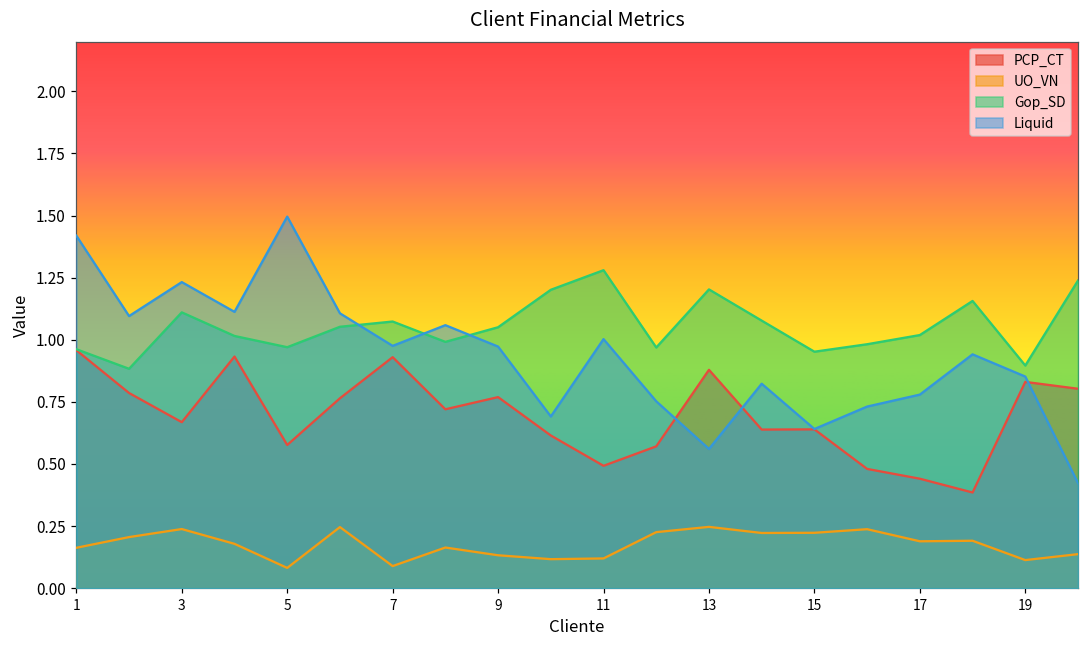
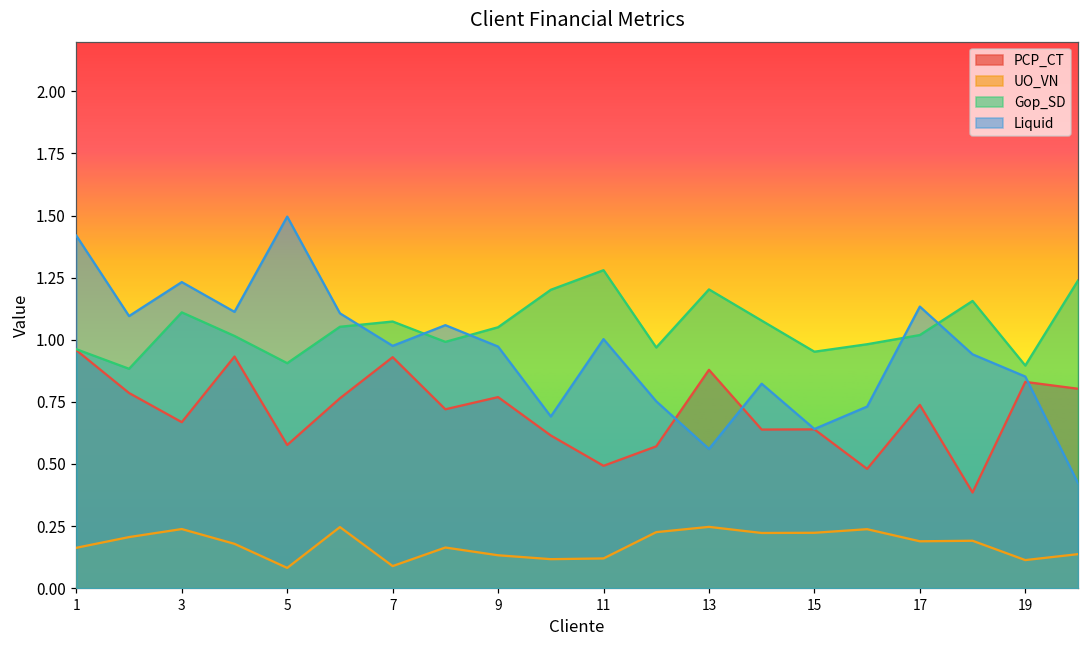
  {
    "PCP_CT": {
      "3": 0.67,
      "5": 0.58,
      "7": 0.93,
      "9": 0.77,
      "11": 0.49,
      "13": 0.88,
-     "17": 0.44,
+     "17": 0.74,
      "19": 0.83
    },
    "UO_VN": {
      "1": 0.16,
      "3": 0.24,
      "5": 0.08,
      "7": 0.09,
      "9": 0.13,
      "11": 0.12,
      "13": 0.25,
      "15": 0.22,
      "17": 0.19,
      "19": 0.11
    },
    "Gop_SD": {
      "3": 1.11,
-     "5": 0.97,
+     "5": 0.91,
      "7": 1.07,
      "9": 1.05,
      "11": 1.28,
      "13": 1.20,
      "15": 0.95,
      "17": 1.02,
      "19": 0.90
    },
    "Liquid": {
      "1": 1.42,
      "3": 1.23,
      "5": 1.50,
      "7": 0.98,
      "9": 0.97,
      "11": 1.00,
      "13": 0.56,
-     "17": 0.78,
+     "17": 1.13,
      "19": 0.85
    }
  }
